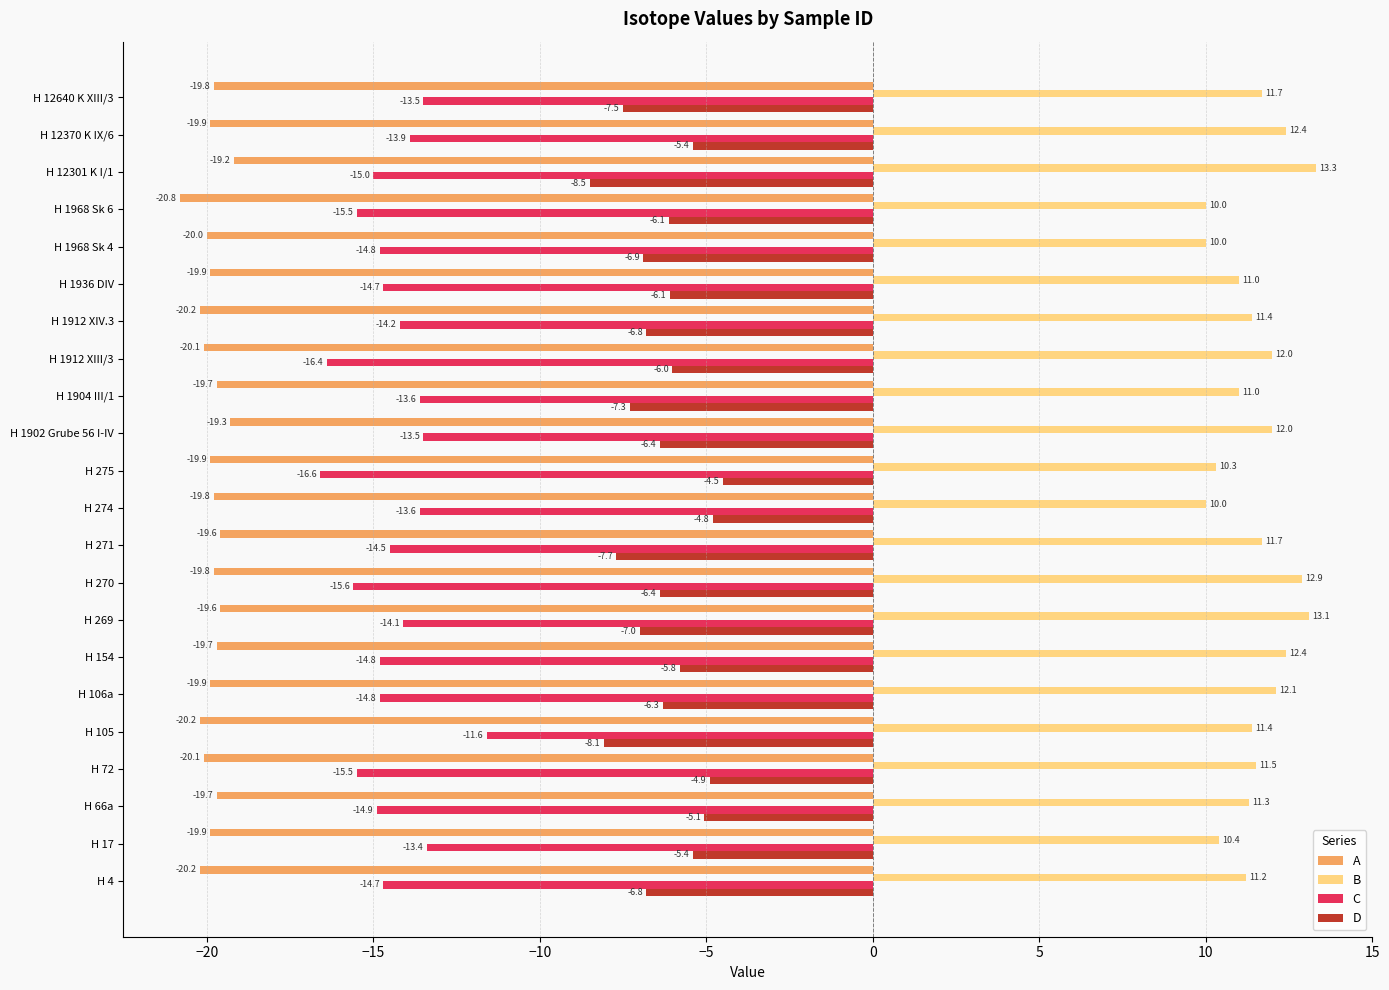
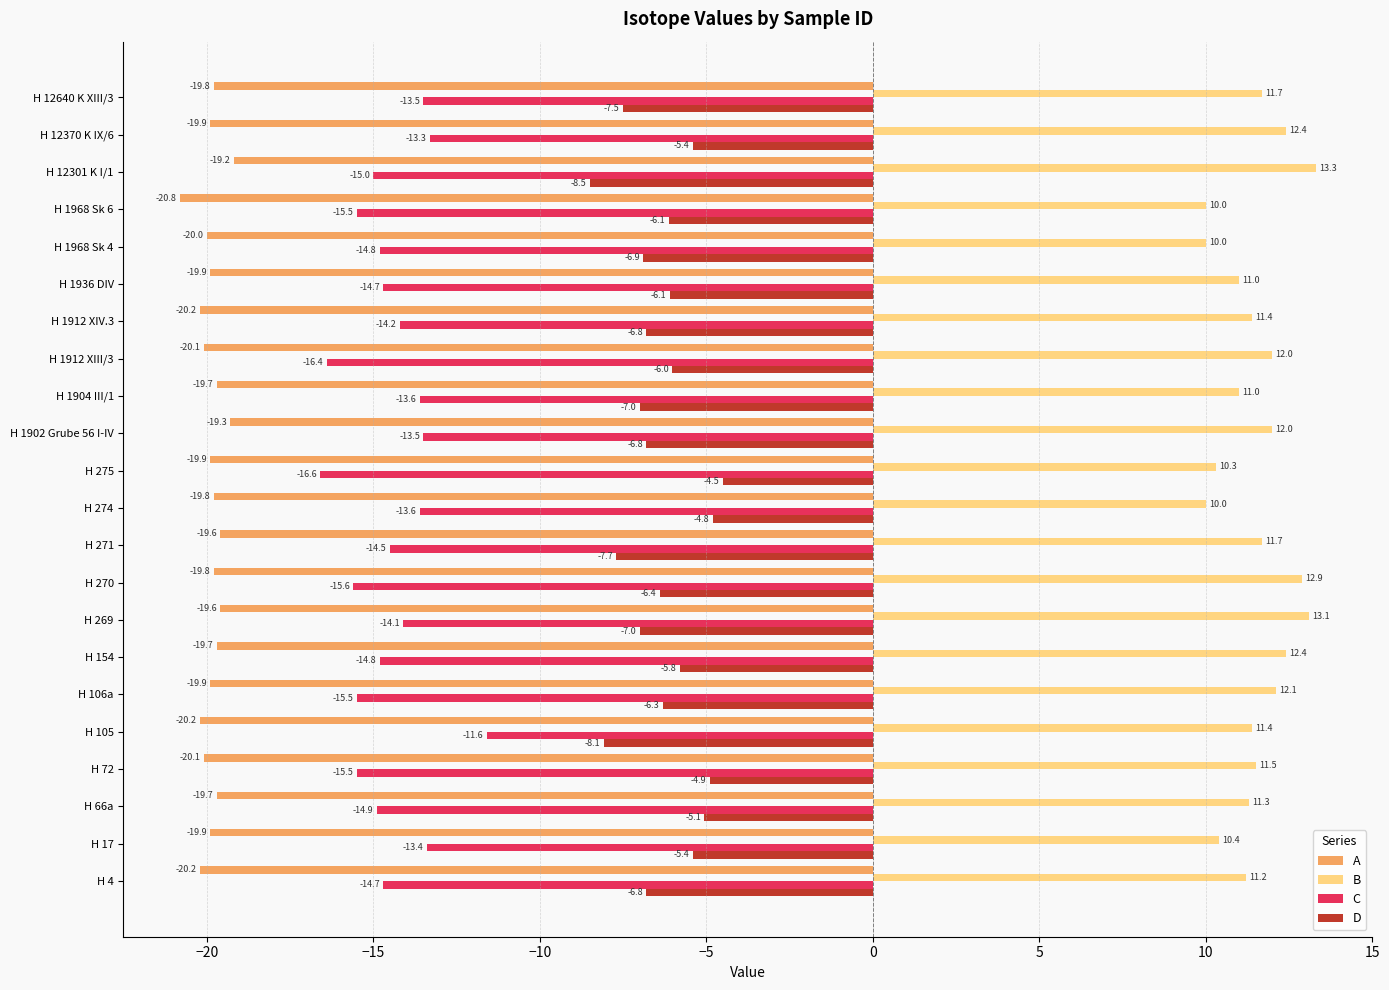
  {
    "C": {
      "H 12640 K XIII/3": -13.5,
-     "H 12370 K IX/6": -13.9,
+     "H 12370 K IX/6": -13.3,
      "H 12301 K I/1": -15.0,
      "H 1968 Sk 6": -15.5,
      "H 1968 Sk 4": -14.8,
      "H 1936 DIV": -14.7,
      "H 1912 XIV.3": -14.2,
      "H 1912 XIII/3": -16.4,
      "H 1904 III/1": -13.6,
      "H 1902 Grube 56 I-IV": -13.5,
      "H 275": -16.6,
      "H 274": -13.6,
      "H 271": -14.5,
      "H 270": -15.6,
      "H 269": -14.1,
      "H 154": -14.8,
-     "H 106a": -14.8,
+     "H 106a": -15.5,
      "H 105": -11.6,
      "H 72": -15.5,
      "H 66a": -14.9,
      "H 17": -13.4,
      "H 4": -14.7
    },
    "D": {
      "H 12640 K XIII/3": -7.5,
      "H 12370 K IX/6": -5.4,
      "H 12301 K I/1": -8.5,
      "H 1968 Sk 6": -6.1,
      "H 1968 Sk 4": -6.9,
      "H 1936 DIV": -6.1,
      "H 1912 XIV.3": -6.8,
      "H 1912 XIII/3": -6.0,
-     "H 1904 III/1": -7.3,
-     "H 1902 Grube 56 I-IV": -6.4,
+     "H 1904 III/1": -7.0,
+     "H 1902 Grube 56 I-IV": -6.8,
      "H 275": -4.5,
      "H 274": -4.8,
      "H 271": -7.7,
      "H 270": -6.4,
      "H 269": -7.0,
      "H 154": -5.8,
      "H 106a": -6.3,
      "H 105": -8.1,
      "H 72": -4.9,
      "H 66a": -5.1,
      "H 17": -5.4,
      "H 4": -6.8
    }
  }
